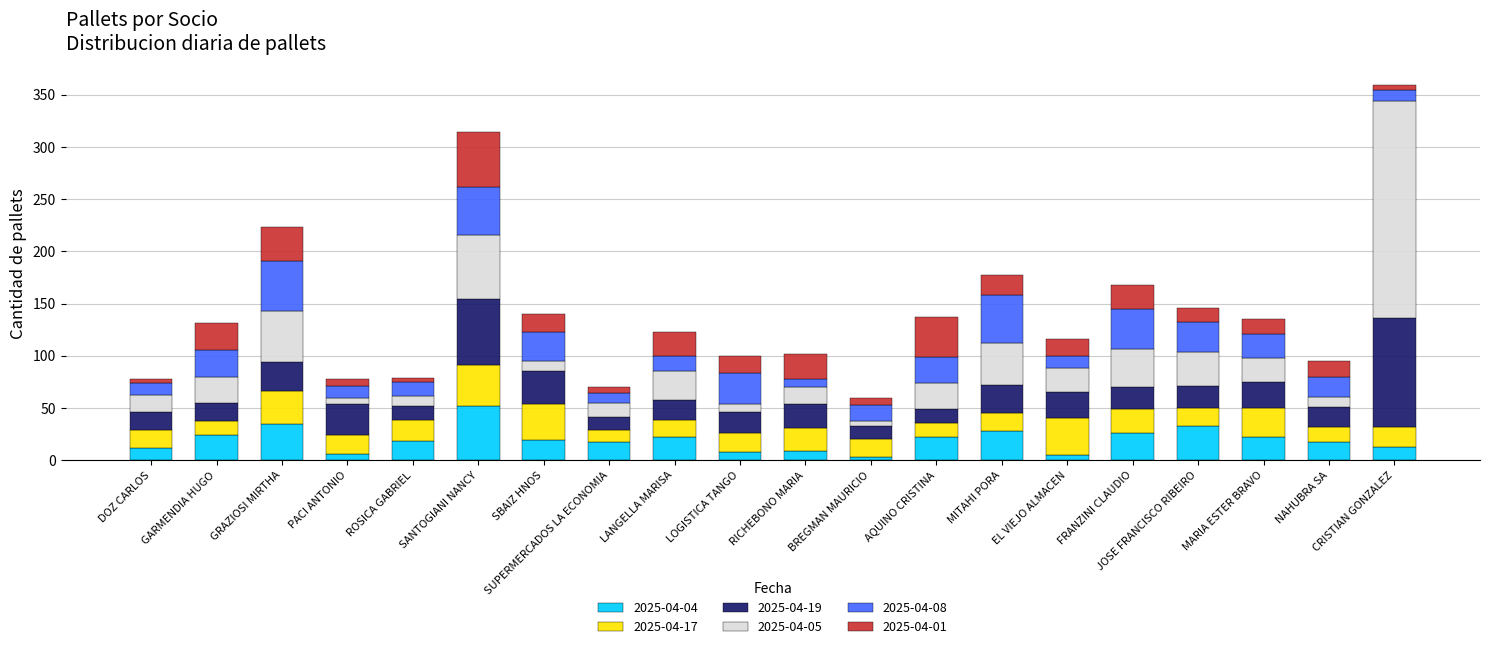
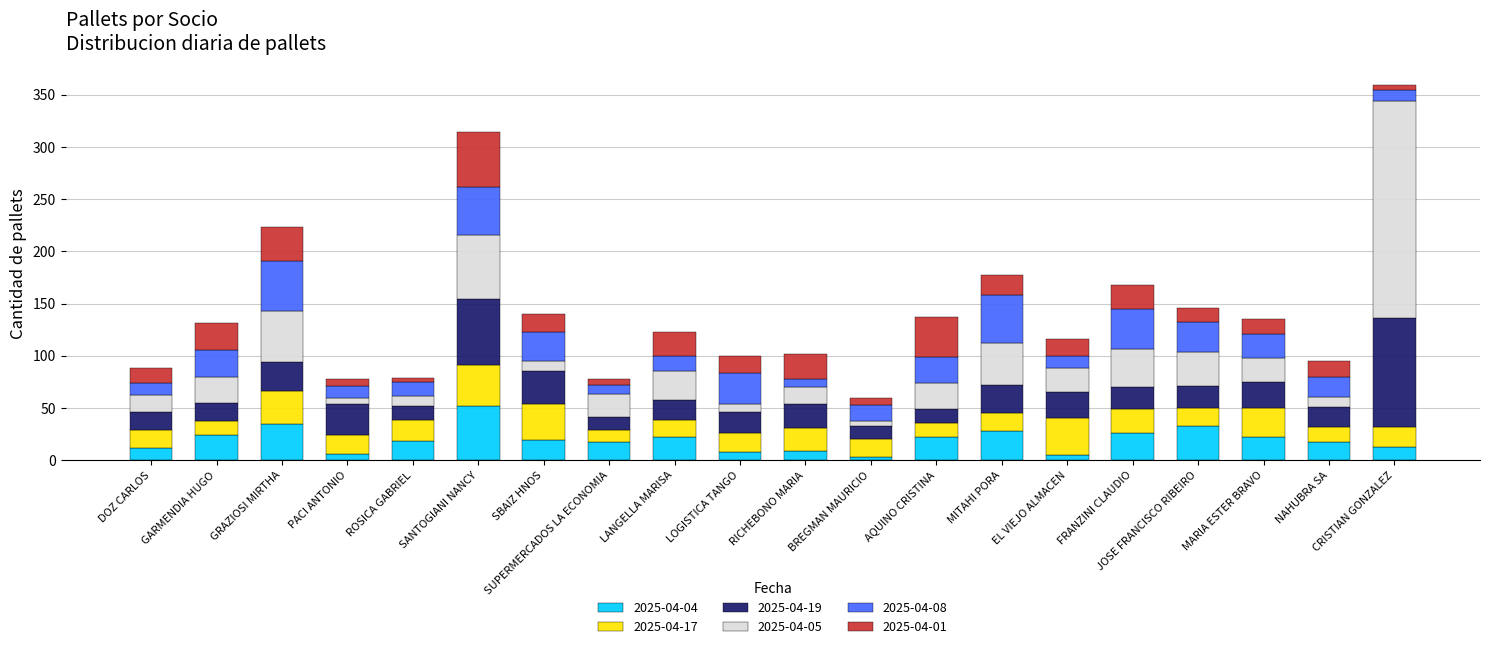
  {
    "2025-04-04": {
      "DOZ CARLOS": 12,
      "GARMENDIA HUGO": 24,
      "GRAZIOSI MIRTHA": 35,
      "PACI ANTONIO": 6,
      "ROSICA GABRIEL": 18,
      "SANTOGIANI NANCY": 52,
      "SBAIZ HNOS": 19,
      "SUPERMERCADOS LA ECONOMIA": 17,
      "LANGELLA MARISA": 22,
      "LOGISTICA TANGO": 8,
      "RICHEBONO MARIA": 9,
      "BREGMAN MAURICIO": 3,
      "AQUINO CRISTINA": 22,
      "MITAHI PORA": 28,
      "EL VIEJO ALMACEN": 5,
      "FRANZINI CLAUDIO": 26,
      "JOSE FRANCISCO RIBEIRO": 33,
      "MARIA ESTER BRAVO": 22,
      "NAHUBRA SA": 17,
      "CRISTIAN GONZALEZ": 13
    },
    "2025-04-17": {
      "DOZ CARLOS": 17,
      "GARMENDIA HUGO": 13,
      "GRAZIOSI MIRTHA": 31,
      "PACI ANTONIO": 18,
      "ROSICA GABRIEL": 20,
      "SANTOGIANI NANCY": 39,
      "SBAIZ HNOS": 35,
      "SUPERMERCADOS LA ECONOMIA": 12,
      "LANGELLA MARISA": 16,
      "LOGISTICA TANGO": 18,
      "RICHEBONO MARIA": 22,
      "BREGMAN MAURICIO": 17,
      "AQUINO CRISTINA": 14,
      "MITAHI PORA": 17,
      "EL VIEJO ALMACEN": 35,
      "FRANZINI CLAUDIO": 23,
      "JOSE FRANCISCO RIBEIRO": 17,
      "MARIA ESTER BRAVO": 28,
      "NAHUBRA SA": 15,
      "CRISTIAN GONZALEZ": 19
    },
    "2025-04-19": {
      "DOZ CARLOS": 17,
      "GARMENDIA HUGO": 18,
      "GRAZIOSI MIRTHA": 28,
      "PACI ANTONIO": 30,
      "ROSICA GABRIEL": 14,
      "SANTOGIANI NANCY": 63,
      "SBAIZ HNOS": 31,
      "SUPERMERCADOS LA ECONOMIA": 12,
      "LANGELLA MARISA": 20,
      "LOGISTICA TANGO": 20,
      "RICHEBONO MARIA": 23,
      "BREGMAN MAURICIO": 13,
      "AQUINO CRISTINA": 13,
      "MITAHI PORA": 27,
      "EL VIEJO ALMACEN": 25,
      "FRANZINI CLAUDIO": 21,
      "JOSE FRANCISCO RIBEIRO": 21,
      "MARIA ESTER BRAVO": 25,
      "NAHUBRA SA": 19,
      "CRISTIAN GONZALEZ": 104
    },
    "2025-04-05": {
      "DOZ CARLOS": 16,
      "GARMENDIA HUGO": 25,
      "GRAZIOSI MIRTHA": 49,
      "PACI ANTONIO": 5,
      "ROSICA GABRIEL": 9,
      "SANTOGIANI NANCY": 62,
      "SBAIZ HNOS": 10,
-     "SUPERMERCADOS LA ECONOMIA": 14,
+     "SUPERMERCADOS LA ECONOMIA": 22,
      "LANGELLA MARISA": 27,
      "LOGISTICA TANGO": 8,
      "RICHEBONO MARIA": 16,
      "BREGMAN MAURICIO": 4,
      "AQUINO CRISTINA": 25,
      "MITAHI PORA": 40,
      "EL VIEJO ALMACEN": 23,
      "FRANZINI CLAUDIO": 36,
      "JOSE FRANCISCO RIBEIRO": 33,
      "MARIA ESTER BRAVO": 23,
      "NAHUBRA SA": 9,
      "CRISTIAN GONZALEZ": 208
    },
    "2025-04-08": {
      "DOZ CARLOS": 12,
      "GARMENDIA HUGO": 25,
      "GRAZIOSI MIRTHA": 48,
      "PACI ANTONIO": 12,
      "ROSICA GABRIEL": 14,
      "SANTOGIANI NANCY": 46,
      "SBAIZ HNOS": 28,
      "SUPERMERCADOS LA ECONOMIA": 9,
      "LANGELLA MARISA": 15,
      "LOGISTICA TANGO": 29,
      "RICHEBONO MARIA": 8,
      "BREGMAN MAURICIO": 16,
      "AQUINO CRISTINA": 25,
      "MITAHI PORA": 46,
      "EL VIEJO ALMACEN": 12,
      "FRANZINI CLAUDIO": 39,
      "JOSE FRANCISCO RIBEIRO": 28,
      "MARIA ESTER BRAVO": 23,
      "NAHUBRA SA": 20,
      "CRISTIAN GONZALEZ": 11
    },
    "2025-04-01": {
-     "DOZ CARLOS": 4,
+     "DOZ CARLOS": 14,
      "GARMENDIA HUGO": 26,
      "GRAZIOSI MIRTHA": 32,
      "PACI ANTONIO": 7,
      "ROSICA GABRIEL": 4,
      "SANTOGIANI NANCY": 52,
      "SBAIZ HNOS": 17,
      "SUPERMERCADOS LA ECONOMIA": 6,
      "LANGELLA MARISA": 23,
      "LOGISTICA TANGO": 17,
      "RICHEBONO MARIA": 24,
      "BREGMAN MAURICIO": 6,
      "AQUINO CRISTINA": 38,
      "MITAHI PORA": 19,
      "EL VIEJO ALMACEN": 16,
      "FRANZINI CLAUDIO": 23,
      "JOSE FRANCISCO RIBEIRO": 14,
      "MARIA ESTER BRAVO": 14,
      "NAHUBRA SA": 15,
      "CRISTIAN GONZALEZ": 4
    }
  }
